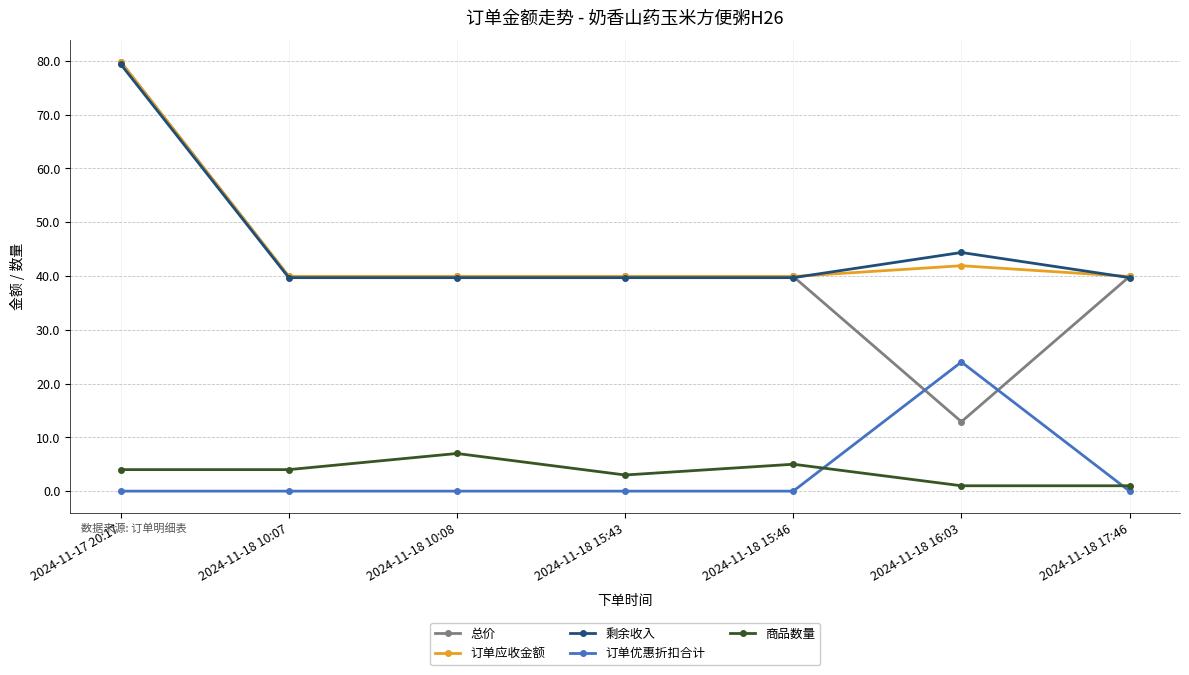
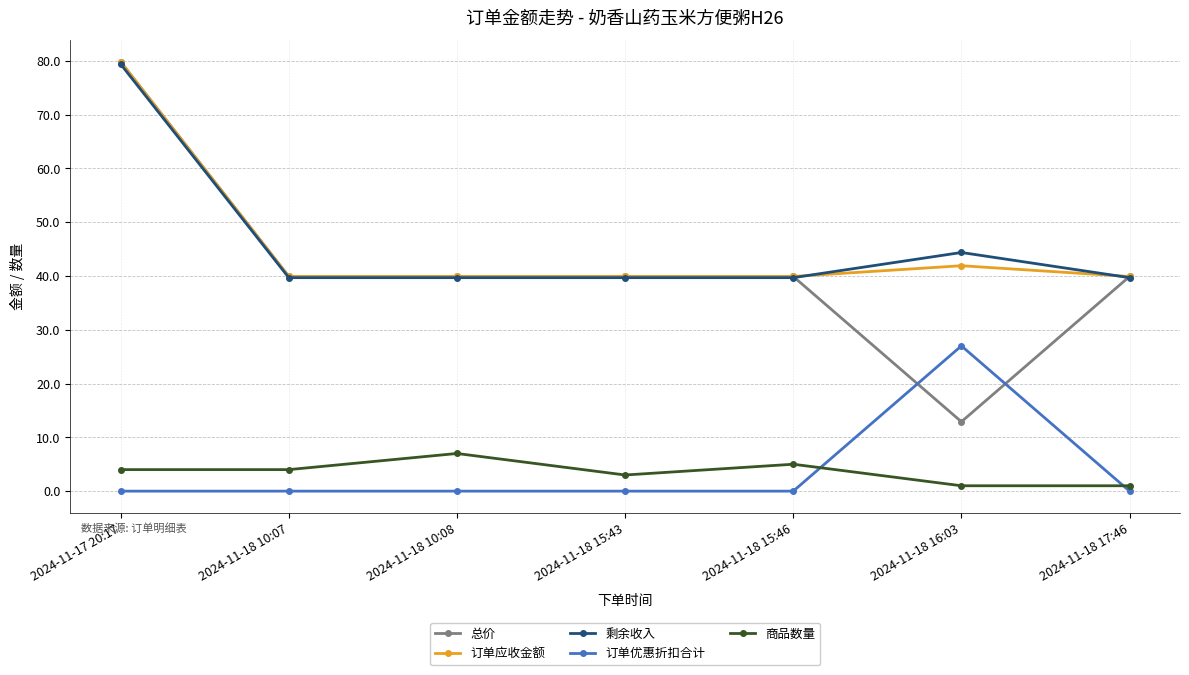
  {
    "总价": {
      "2024-11-18 16:03": 13
    },
    "订单应收金额": {
      "2024-11-18 16:03": 42
    },
    "剩余收入": {
      "2024-11-18 16:03": 44
    },
    "订单优惠折扣合计": {
      "2024-11-17 20:17": 0,
      "2024-11-18 10:07": 0,
      "2024-11-18 10:08": 0,
      "2024-11-18 15:43": 0,
      "2024-11-18 15:46": 0,
-     "2024-11-18 16:03": 24,
+     "2024-11-18 16:03": 27,
      "2024-11-18 17:46": 0
    },
    "商品数量": {
      "2024-11-17 20:17": 4,
      "2024-11-18 10:07": 4,
      "2024-11-18 10:08": 7,
      "2024-11-18 15:43": 3,
      "2024-11-18 15:46": 5,
      "2024-11-18 16:03": 1,
      "2024-11-18 17:46": 1
    }
  }
